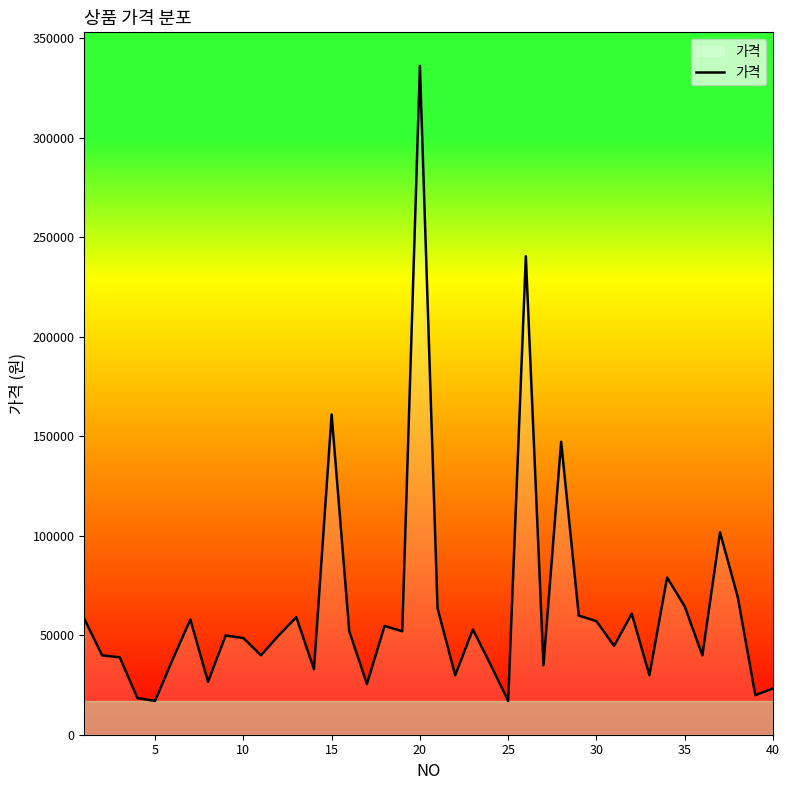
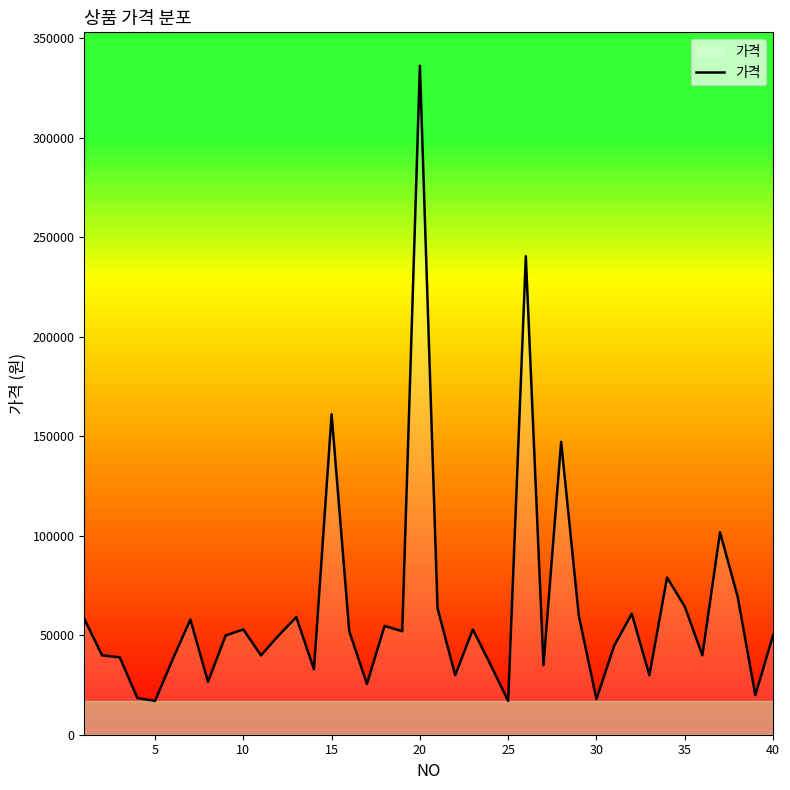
  {
    "5": 17000,
-   "10": 49000,
+   "10": 53000,
    "15": 161000,
    "20": 336000,
    "25": 17000,
-   "30": 57000,
+   "30": 18000,
    "35": 64000,
-   "40": 23000
+   "40": 50000
  }
